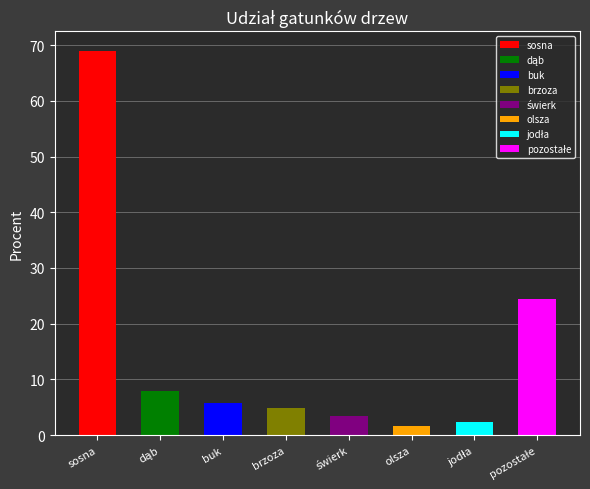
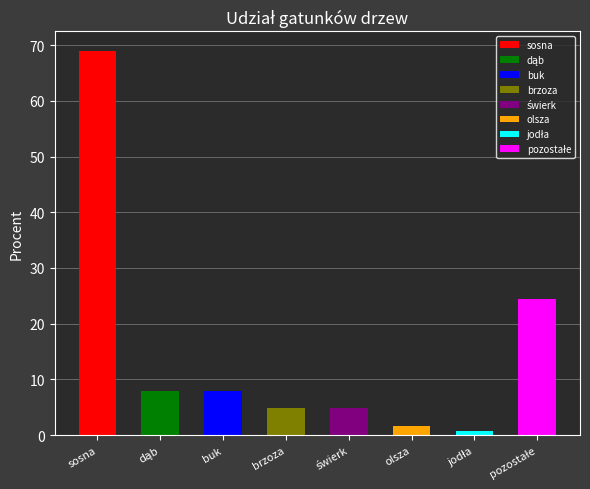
  {
    "sosna": 69,
    "dąb": 8,
-   "buk": 6,
+   "buk": 8,
    "brzoza": 5,
-   "świerk": 3,
+   "świerk": 5,
    "olsza": 2,
-   "jodła": 2,
+   "jodła": 1,
    "pozostałe": 25
  }
